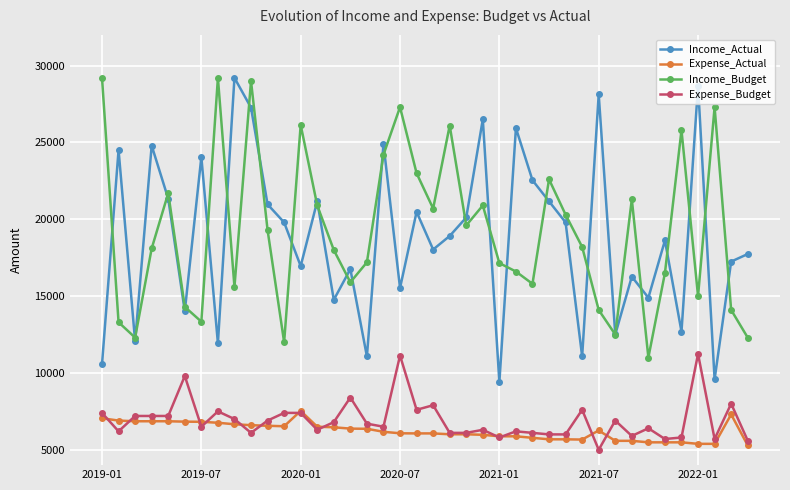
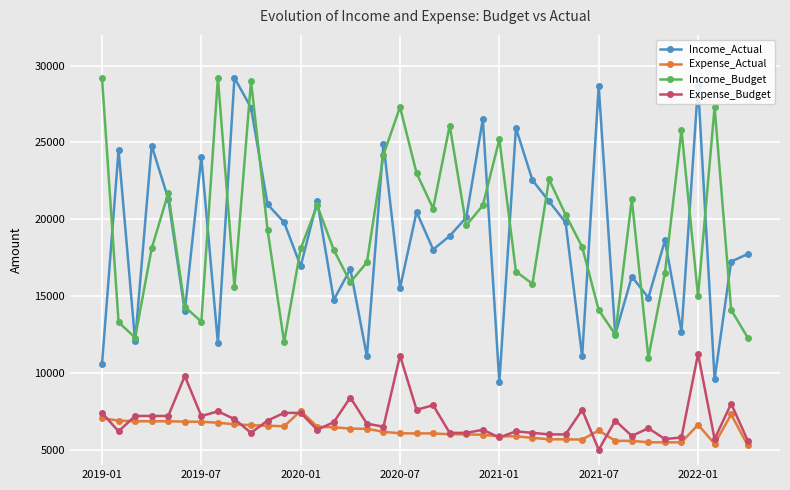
  {
    "Income_Actual": {
      "2019-01": 10600,
      "2019-07": 24100,
      "2020-01": 17000,
      "2020-07": 15500,
      "2021-01": 9400,
-     "2021-07": 28100
+     "2021-07": 28700
    },
    "Expense_Actual": {
      "2019-01": 7100,
      "2019-07": 6800,
      "2020-07": 6100,
      "2021-07": 6300,
-     "2022-01": 5400
+     "2022-01": 6600
    },
    "Income_Budget": {
      "2019-01": 29200,
      "2019-07": 13300,
-     "2020-01": 26100,
+     "2020-01": 18100,
      "2020-07": 27300,
-     "2021-01": 17100,
+     "2021-01": 25200,
      "2021-07": 14100,
      "2022-01": 15000
    },
    "Expense_Budget": {
      "2019-01": 7400,
-     "2019-07": 6500,
+     "2019-07": 7200,
      "2020-07": 11100,
      "2021-07": 5000,
      "2022-01": 11200
    }
  }
